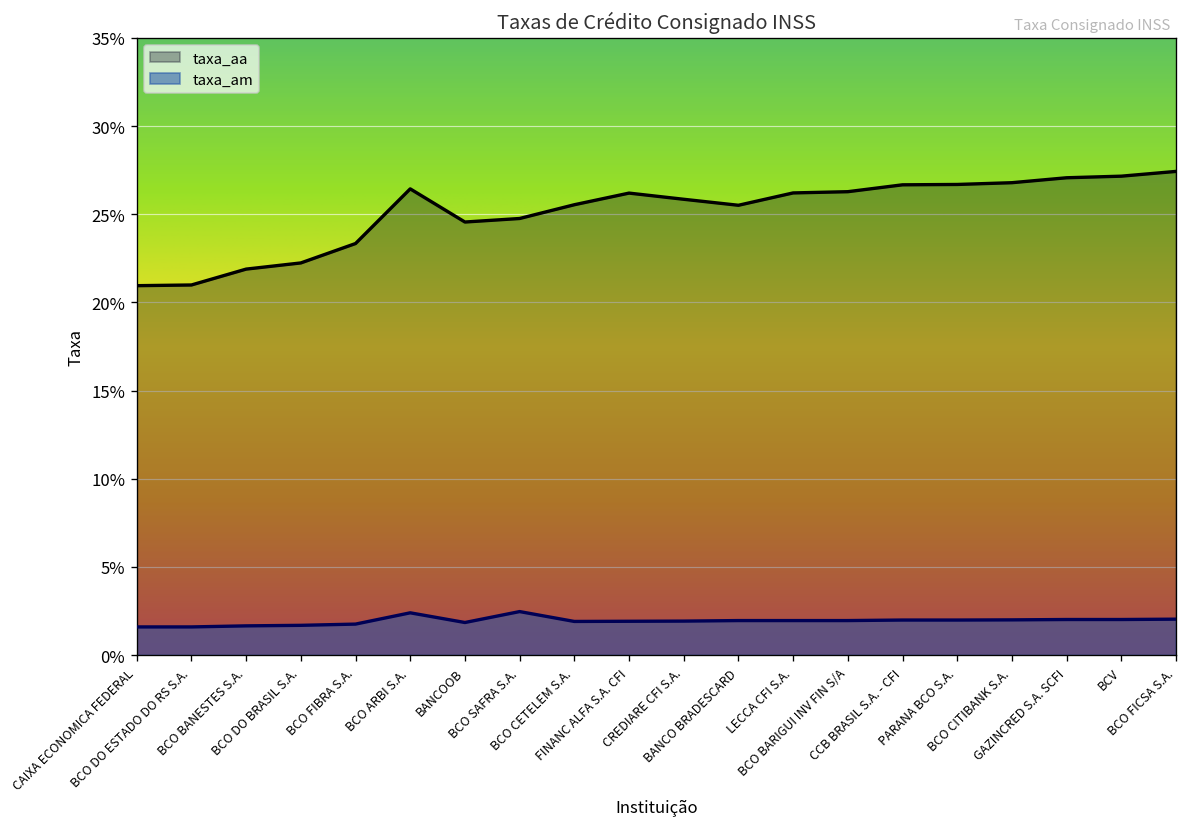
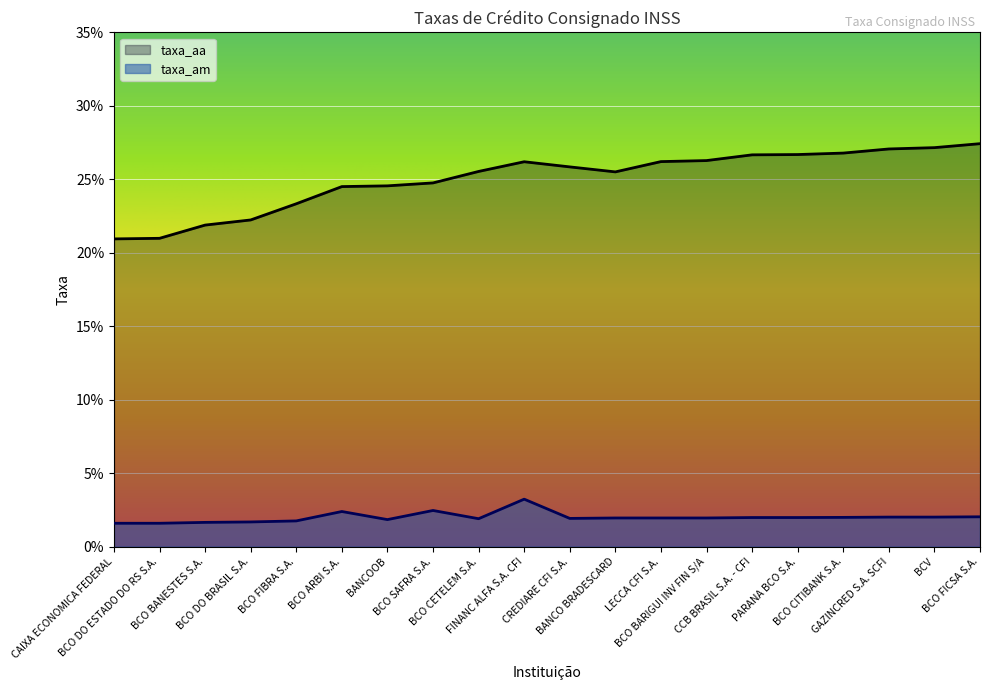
  {
    "taxa_aa": {
      "CAIXA ECONOMICA FEDERAL": "21.0%",
      "BCO DO ESTADO DO RS S.A.": "21.0%",
      "BCO BANESTES S.A.": "21.9%",
      "BCO DO BRASIL S.A.": "22.2%",
      "BCO FIBRA S.A.": "23.3%",
-     "BCO ARBI S.A.": "26.4%",
+     "BCO ARBI S.A.": "24.5%",
      "BANCOOB": "24.6%",
      "BCO SAFRA S.A.": "24.8%",
      "BCO CETELEM S.A.": "25.5%",
      "FINANC ALFA S.A. CFI": "26.2%",
      "CREDIARE CFI S.A.": "25.9%",
      "BANCO BRADESCARD": "25.5%",
      "LECCA CFI S.A.": "26.2%",
      "BCO BARIGUI INV FIN S/A": "26.3%",
      "CCB BRASIL S.A. - CFI": "26.7%",
      "PARANA BCO S.A.": "26.7%",
      "BCO CITIBANK S.A.": "26.8%",
      "GAZINCRED S.A. SCFI": "27.1%",
      "BCV": "27.2%",
      "BCO FICSA S.A.": "27.4%"
    },
    "taxa_am": {
      "CAIXA ECONOMICA FEDERAL": "1.6%",
      "BCO DO ESTADO DO RS S.A.": "1.6%",
      "BCO BANESTES S.A.": "1.7%",
      "BCO DO BRASIL S.A.": "1.7%",
      "BCO FIBRA S.A.": "1.8%",
      "BCO ARBI S.A.": "2.4%",
      "BANCOOB": "1.9%",
      "BCO SAFRA S.A.": "2.5%",
      "BCO CETELEM S.A.": "1.9%",
-     "FINANC ALFA S.A. CFI": "1.9%",
+     "FINANC ALFA S.A. CFI": "3.2%",
      "CREDIARE CFI S.A.": "1.9%",
      "BANCO BRADESCARD": "2.0%",
      "LECCA CFI S.A.": "2.0%",
      "BCO BARIGUI INV FIN S/A": "2.0%",
      "CCB BRASIL S.A. - CFI": "2.0%",
      "PARANA BCO S.A.": "2.0%",
      "BCO CITIBANK S.A.": "2.0%",
      "GAZINCRED S.A. SCFI": "2.0%",
      "BCV": "2.0%",
      "BCO FICSA S.A.": "2.0%"
    }
  }
